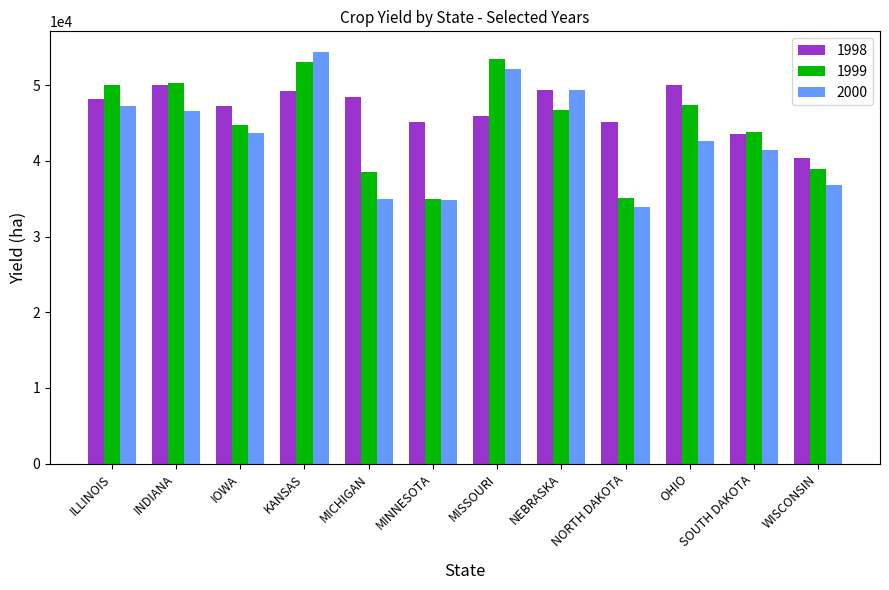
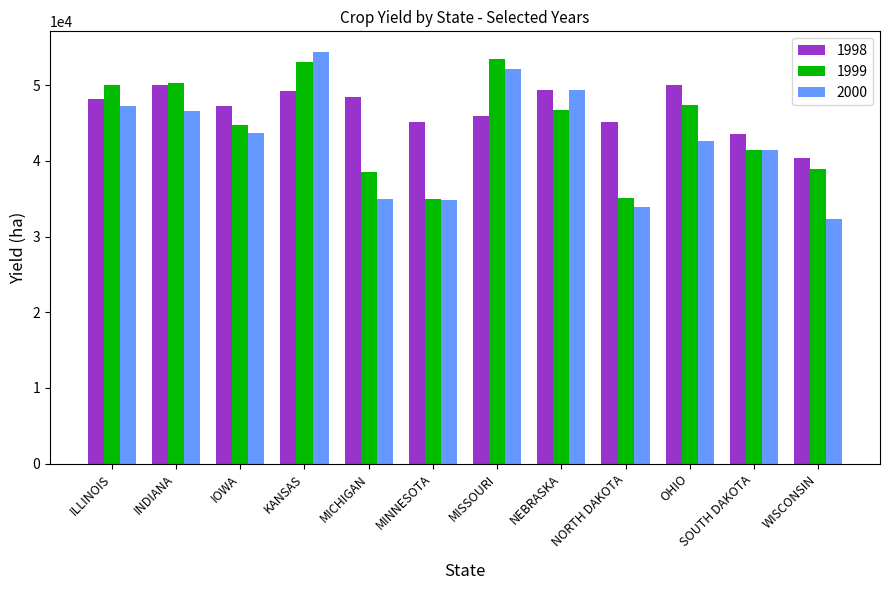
  {
    "1998": {
      "ILLINOIS": 48000,
      "INDIANA": 50000,
      "IOWA": 47000,
      "KANSAS": 49000,
      "MICHIGAN": 48000,
      "MINNESOTA": 45000,
      "MISSOURI": 46000,
      "NEBRASKA": 49000,
      "NORTH DAKOTA": 45000,
      "OHIO": 50000,
      "SOUTH DAKOTA": 44000,
      "WISCONSIN": 40000
    },
    "1999": {
      "ILLINOIS": 50000,
      "INDIANA": 50000,
      "IOWA": 45000,
      "KANSAS": 53000,
      "MICHIGAN": 39000,
      "MINNESOTA": 35000,
      "MISSOURI": 53000,
      "NEBRASKA": 47000,
      "NORTH DAKOTA": 35000,
      "OHIO": 47000,
-     "SOUTH DAKOTA": 44000,
+     "SOUTH DAKOTA": 41000,
      "WISCONSIN": 39000
    },
    "2000": {
      "ILLINOIS": 47000,
      "INDIANA": 47000,
      "IOWA": 44000,
      "KANSAS": 54000,
      "MICHIGAN": 35000,
      "MINNESOTA": 35000,
      "MISSOURI": 52000,
      "NEBRASKA": 49000,
      "NORTH DAKOTA": 34000,
      "OHIO": 43000,
      "SOUTH DAKOTA": 41000,
-     "WISCONSIN": 37000
+     "WISCONSIN": 32000
    }
  }
